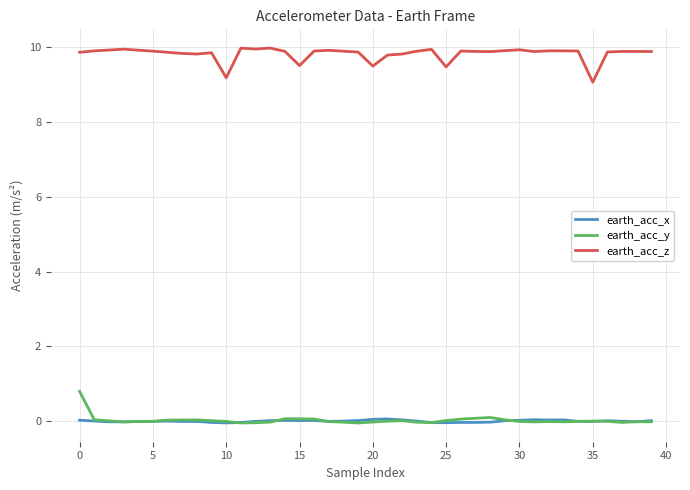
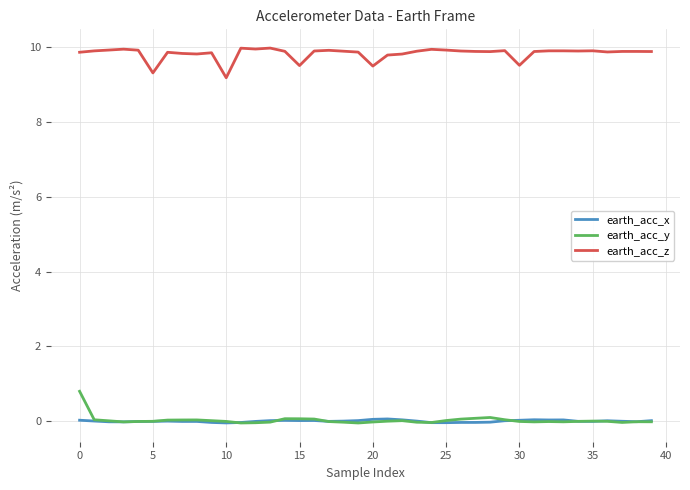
  {
    "earth_acc_x": {
      "0": 0.0,
      "20": 0.0
    },
    "earth_acc_y": {
      "0": 0.8,
      "20": 0.0
    },
    "earth_acc_z": {
      "0": 9.9,
-     "5": 9.9,
+     "5": 9.3,
      "10": 9.2,
      "15": 9.5,
      "20": 9.5,
-     "25": 9.5,
-     "30": 9.9,
-     "35": 9.1
+     "25": 9.9,
+     "30": 9.5,
+     "35": 9.9
    }
  }
